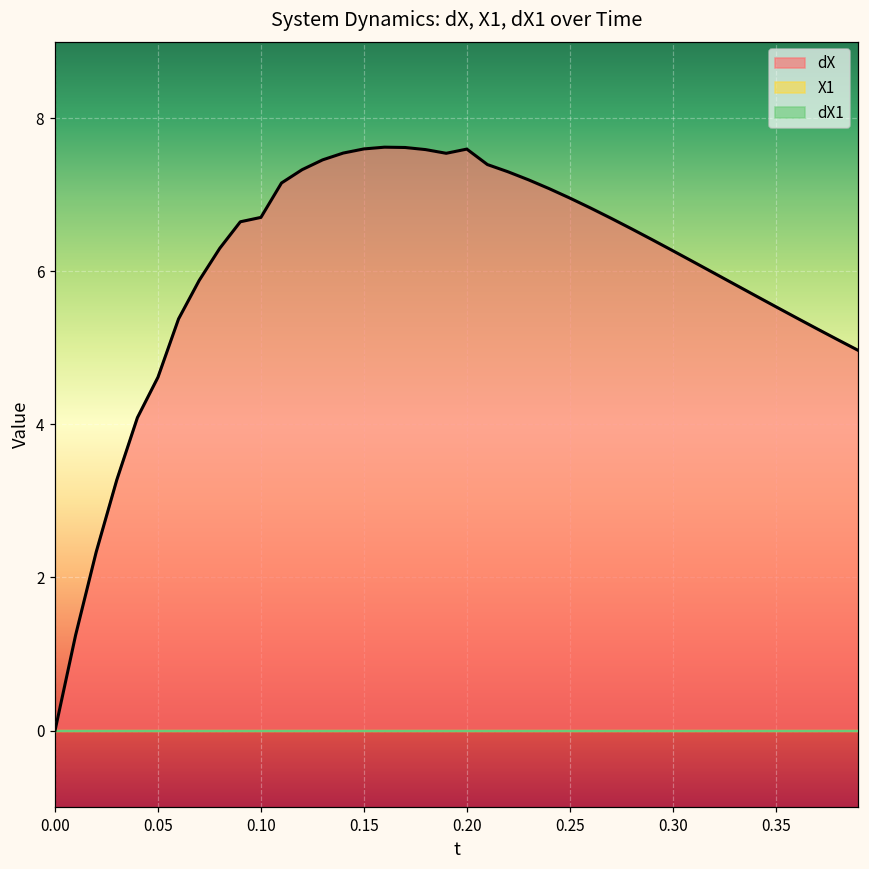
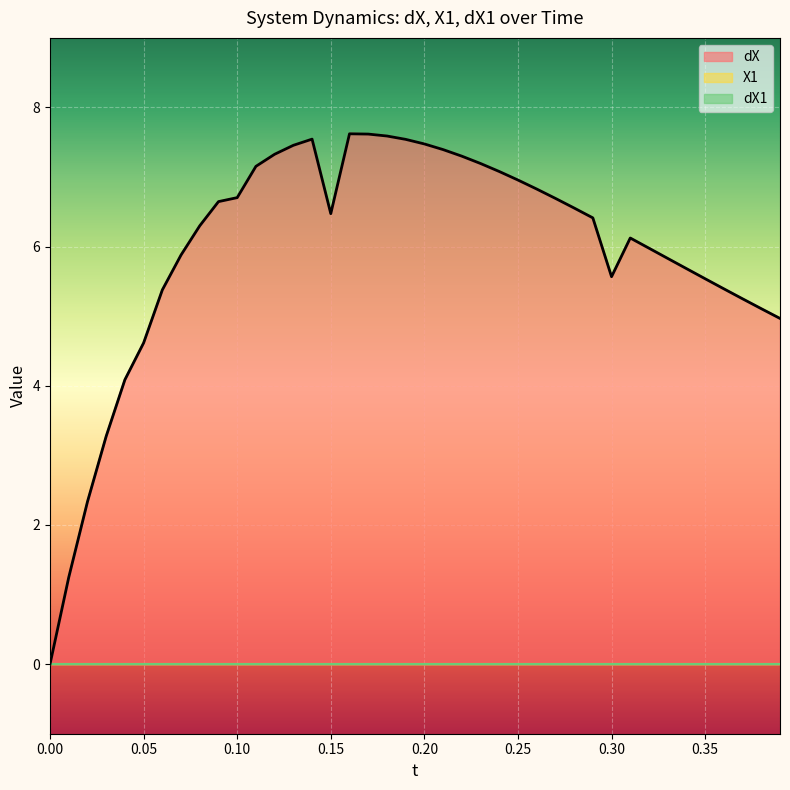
  {
    "dX": {
      "0.05": 4.6,
      "0.10": 6.7,
-     "0.15": 7.6,
-     "0.20": 7.6,
+     "0.15": 6.5,
+     "0.20": 7.5,
      "0.25": 7.0,
-     "0.30": 6.3,
+     "0.30": 5.6,
      "0.35": 5.5
    },
    "dX1": {
      "0.05": 0.0,
      "0.10": 0.0,
      "0.15": 0.0,
      "0.20": 0.0,
      "0.25": 0.0,
      "0.30": 0.0,
      "0.35": 0.0
    }
  }
